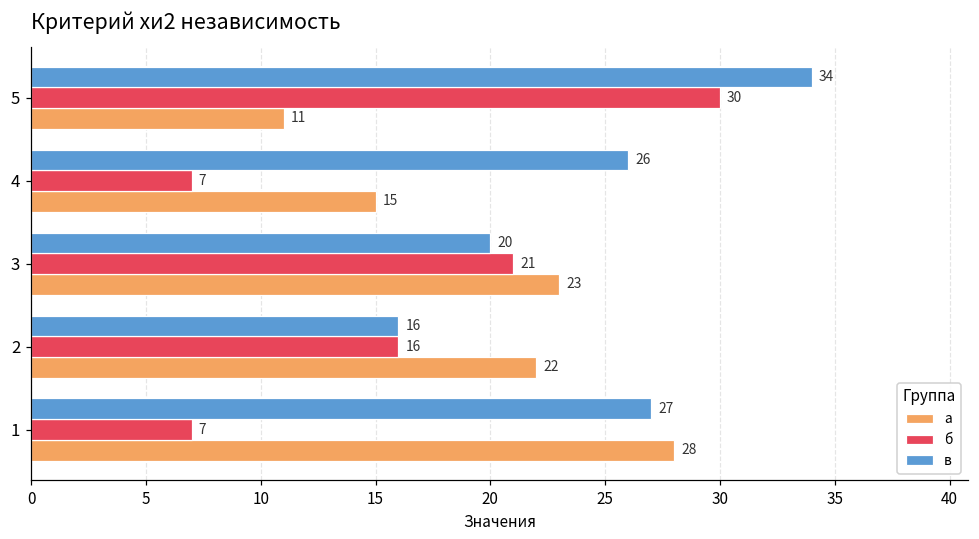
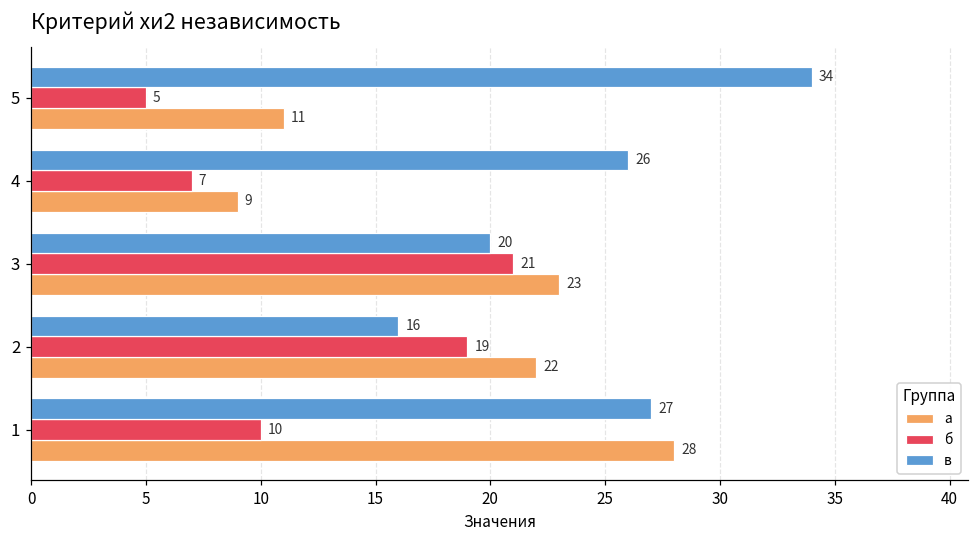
  {
    "а": {
      "5": 11,
-     "4": 15,
+     "4": 9,
      "3": 23,
      "2": 22,
      "1": 28
    },
    "б": {
-     "5": 30,
+     "5": 5,
      "4": 7,
      "3": 21,
-     "2": 16,
-     "1": 7
+     "2": 19,
+     "1": 10
    },
    "в": {
      "5": 34,
      "4": 26,
      "3": 20,
      "2": 16,
      "1": 27
    }
  }
